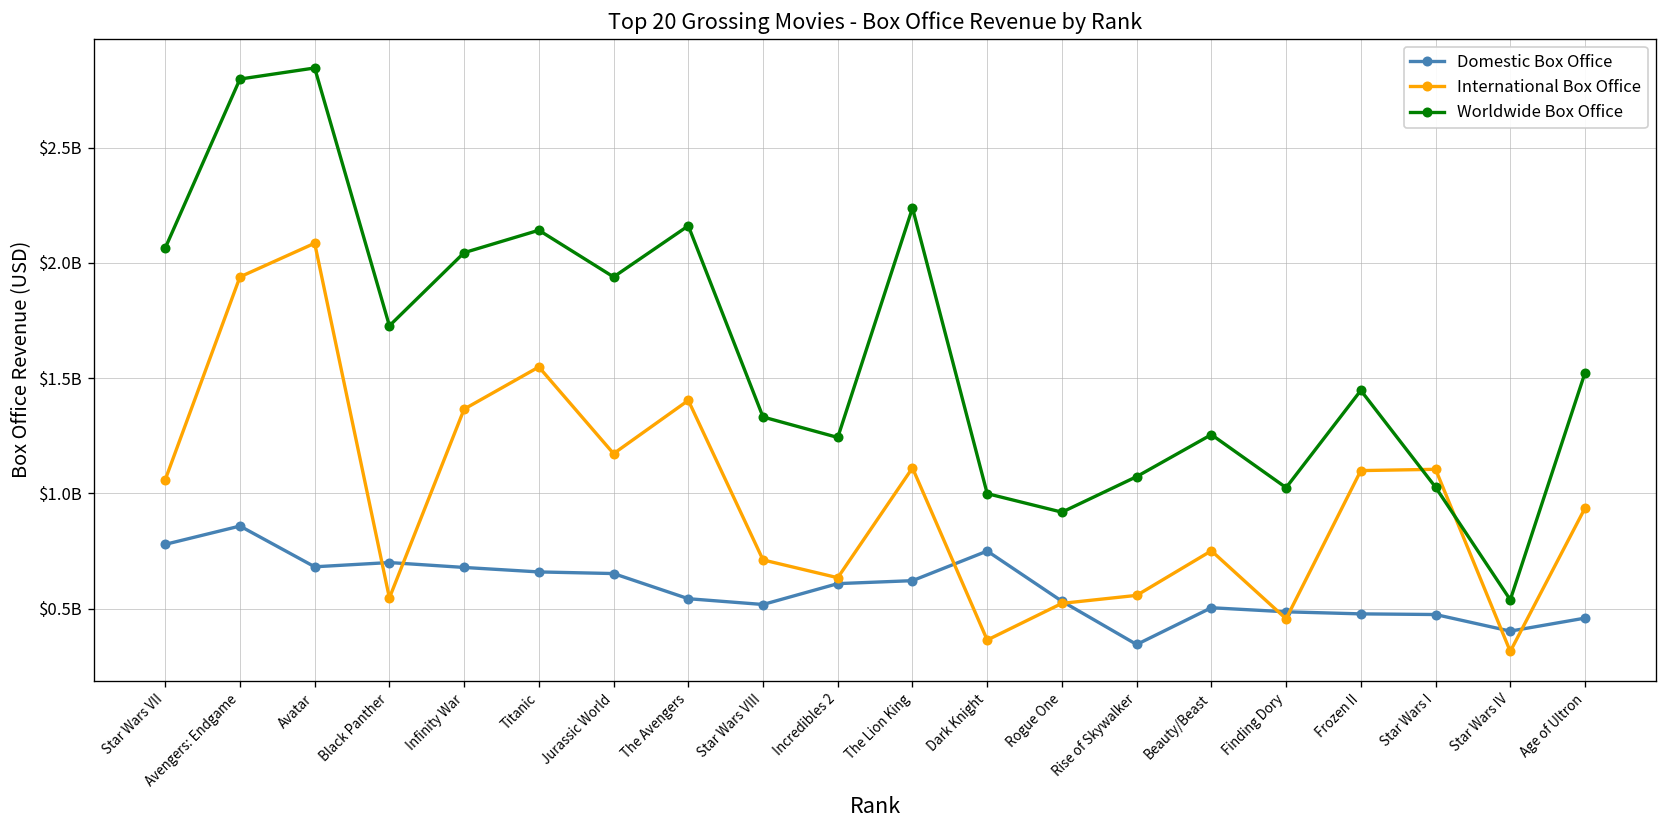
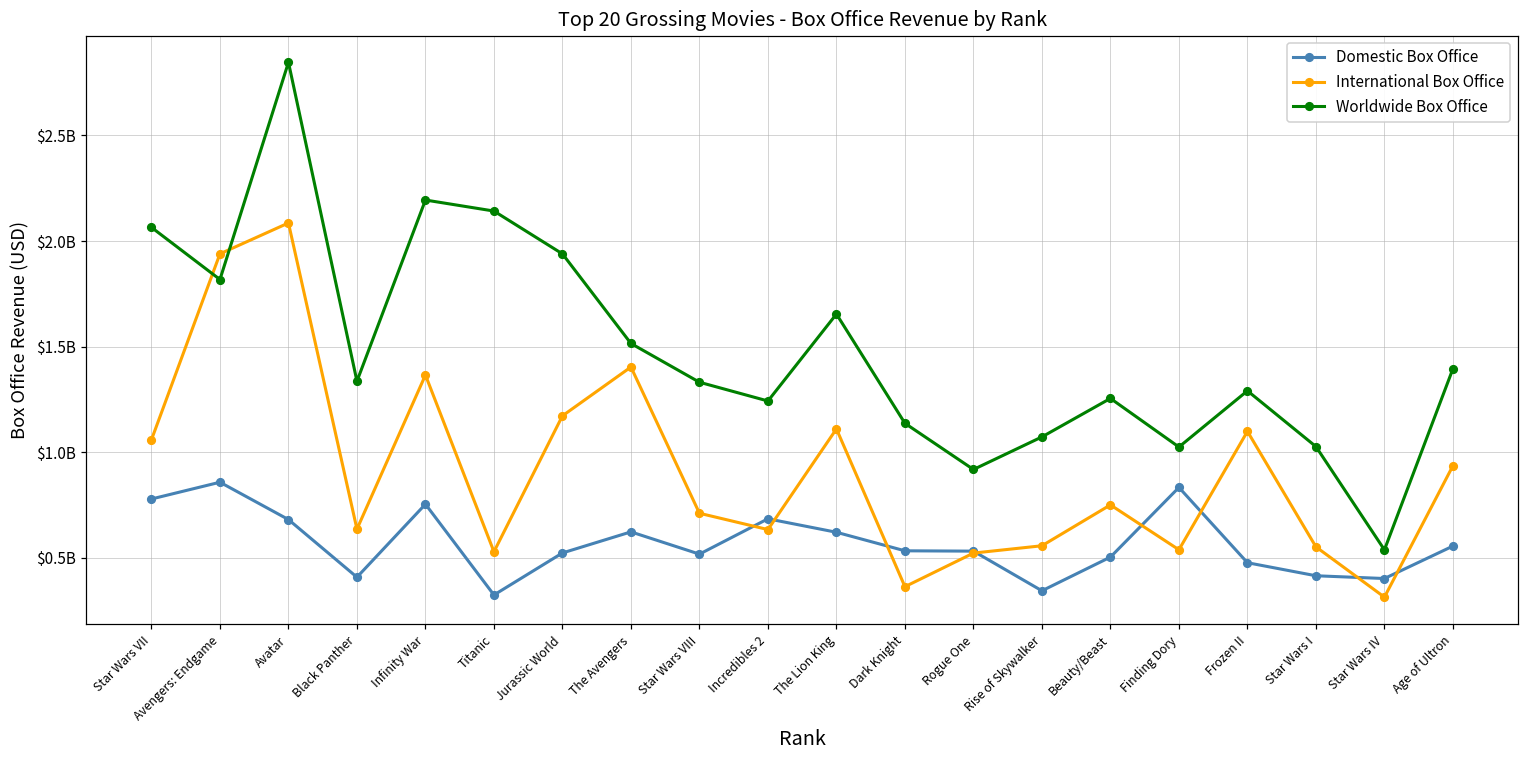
  {
    "Domestic Box Office": {
      "Star Wars VII": "$780000000",
      "Avengers: Endgame": "$860000000",
      "Avatar": "$680000000",
-     "Black Panther": "$700000000",
-     "Infinity War": "$680000000",
-     "Titanic": "$660000000",
-     "Jurassic World": "$650000000",
-     "The Avengers": "$540000000",
+     "Black Panther": "$410000000",
+     "Infinity War": "$750000000",
+     "Titanic": "$320000000",
+     "Jurassic World": "$520000000",
+     "The Avengers": "$620000000",
      "Star Wars VIII": "$520000000",
-     "Incredibles 2": "$610000000",
+     "Incredibles 2": "$690000000",
      "The Lion King": "$620000000",
-     "Dark Knight": "$750000000",
+     "Dark Knight": "$530000000",
      "Rise of Skywalker": "$340000000",
      "Beauty/Beast": "$500000000",
-     "Finding Dory": "$490000000",
+     "Finding Dory": "$830000000",
      "Frozen II": "$480000000",
-     "Star Wars I": "$470000000",
+     "Star Wars I": "$420000000",
      "Star Wars IV": "$400000000",
-     "Age of Ultron": "$460000000"
+     "Age of Ultron": "$560000000"
    },
    "International Box Office": {
      "Star Wars VII": "$1060000000",
      "Avengers: Endgame": "$1940000000",
      "Avatar": "$2090000000",
-     "Black Panther": "$550000000",
+     "Black Panther": "$640000000",
      "Infinity War": "$1370000000",
-     "Titanic": "$1550000000",
+     "Titanic": "$530000000",
      "Jurassic World": "$1170000000",
      "The Avengers": "$1400000000",
      "Star Wars VIII": "$710000000",
      "Incredibles 2": "$630000000",
      "The Lion King": "$1110000000",
      "Dark Knight": "$360000000",
      "Rise of Skywalker": "$560000000",
      "Beauty/Beast": "$750000000",
-     "Finding Dory": "$460000000",
+     "Finding Dory": "$540000000",
      "Frozen II": "$1100000000",
-     "Star Wars I": "$1100000000",
+     "Star Wars I": "$550000000",
      "Star Wars IV": "$310000000",
      "Age of Ultron": "$940000000"
    },
    "Worldwide Box Office": {
      "Star Wars VII": "$2060000000",
-     "Avengers: Endgame": "$2800000000",
+     "Avengers: Endgame": "$1820000000",
      "Avatar": "$2850000000",
-     "Black Panther": "$1730000000",
-     "Infinity War": "$2040000000",
+     "Black Panther": "$1340000000",
+     "Infinity War": "$2190000000",
      "Titanic": "$2140000000",
      "Jurassic World": "$1940000000",
-     "The Avengers": "$2160000000",
+     "The Avengers": "$1520000000",
      "Star Wars VIII": "$1330000000",
      "Incredibles 2": "$1240000000",
-     "The Lion King": "$2240000000",
-     "Dark Knight": "$1000000000",
+     "The Lion King": "$1650000000",
+     "Dark Knight": "$1140000000",
      "Rogue One": "$920000000",
      "Rise of Skywalker": "$1070000000",
      "Beauty/Beast": "$1260000000",
      "Finding Dory": "$1030000000",
-     "Frozen II": "$1450000000",
+     "Frozen II": "$1290000000",
      "Star Wars I": "$1030000000",
      "Star Wars IV": "$540000000",
-     "Age of Ultron": "$1520000000"
+     "Age of Ultron": "$1400000000"
    }
  }
